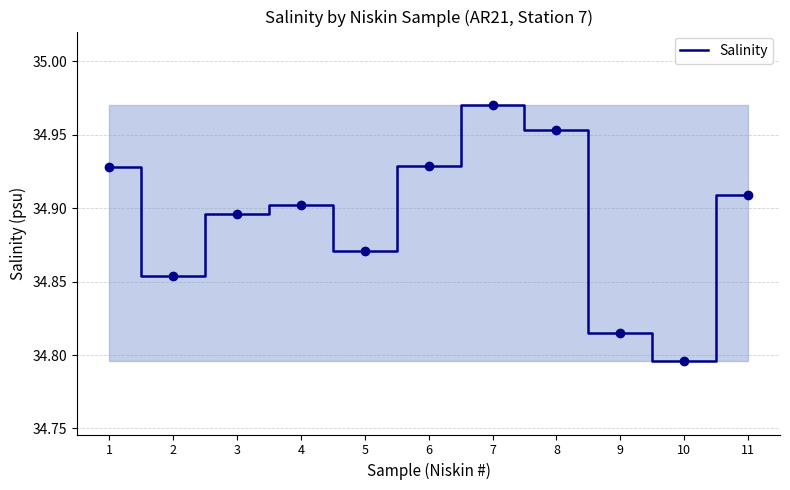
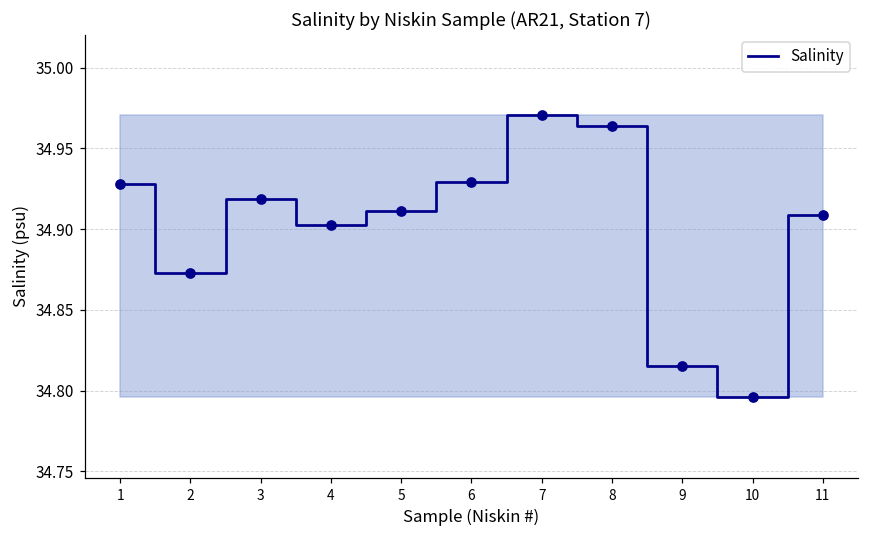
  {
    "Salinity": {
      "1": 34.928,
-     "2": 34.854,
-     "3": 34.896,
+     "2": 34.873,
+     "3": 34.919,
      "4": 34.902,
-     "5": 34.871,
+     "5": 34.911,
      "6": 34.929,
      "7": 34.970,
-     "8": 34.953,
+     "8": 34.964,
      "9": 34.815,
      "10": 34.796,
      "11": 34.909
    }
  }
